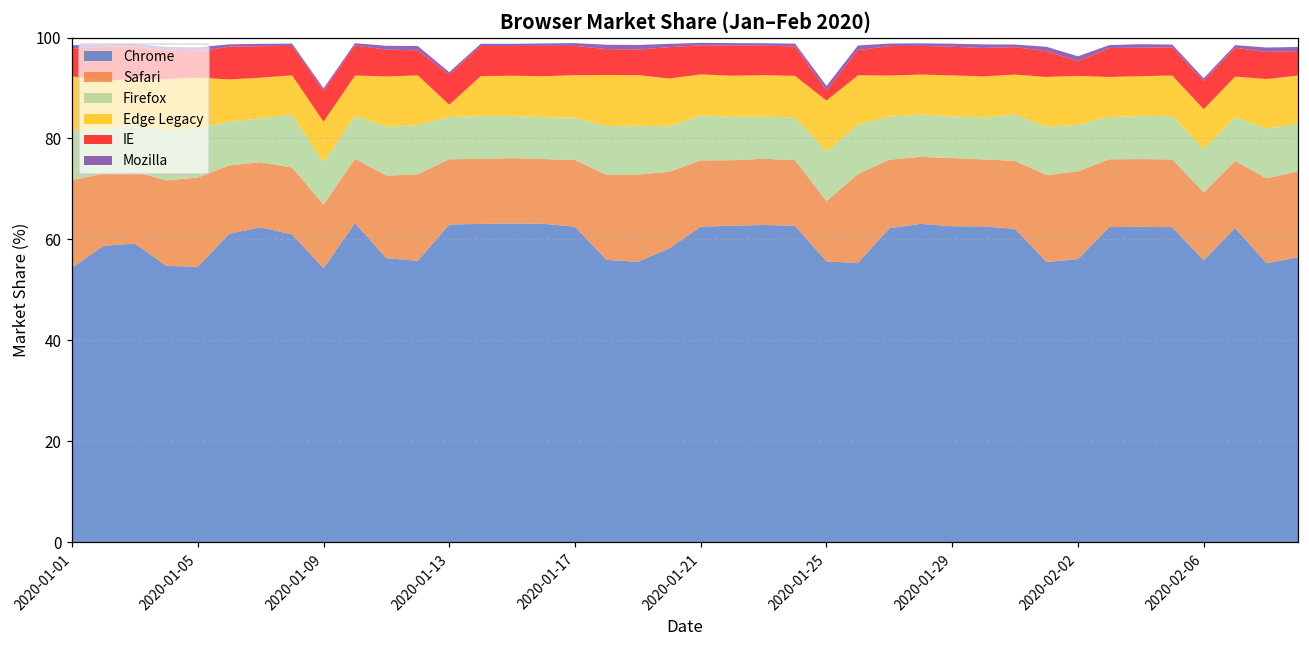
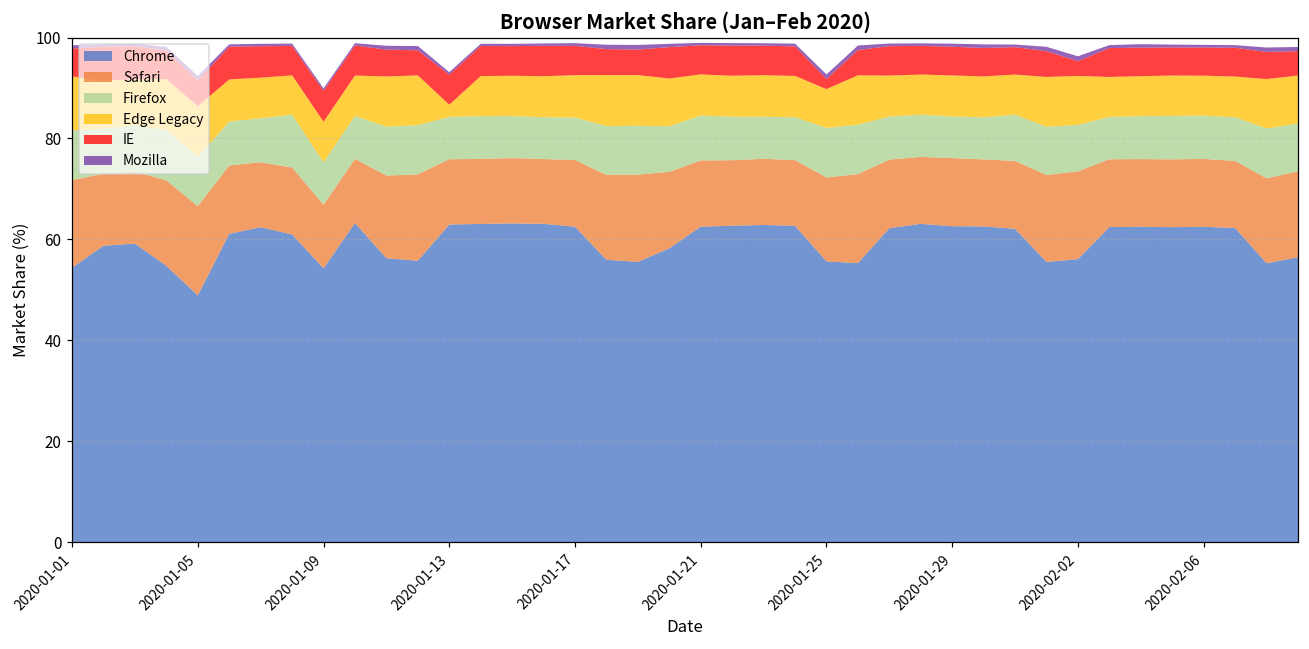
  {
    "Chrome": {
      "2020-01-01": 54,
-     "2020-01-05": 55,
+     "2020-01-05": 49,
      "2020-01-09": 54,
      "2020-01-13": 63,
      "2020-01-17": 63,
      "2020-01-21": 63,
      "2020-01-25": 56,
      "2020-01-29": 63,
      "2020-02-02": 56,
-     "2020-02-06": 56
+     "2020-02-06": 62
    },
    "Safari": {
      "2020-01-01": 17,
      "2020-01-05": 18,
      "2020-01-09": 13,
      "2020-01-13": 13,
      "2020-01-17": 13,
      "2020-01-21": 13,
-     "2020-01-25": 12,
+     "2020-01-25": 17,
      "2020-01-29": 14,
      "2020-02-02": 17,
      "2020-02-06": 13
    },
    "Firefox": {
      "2020-01-01": 10,
      "2020-01-09": 8,
      "2020-01-13": 8,
      "2020-01-17": 8,
      "2020-01-21": 9,
      "2020-01-25": 10,
      "2020-01-29": 8,
      "2020-02-02": 9,
      "2020-02-06": 9
    },
    "Edge Legacy": {
      "2020-01-01": 11,
      "2020-01-09": 8,
      "2020-01-13": 2,
      "2020-01-17": 8,
      "2020-01-21": 8,
-     "2020-01-25": 10,
+     "2020-01-25": 8,
      "2020-01-29": 8,
      "2020-02-02": 10,
      "2020-02-06": 8
    },
    "IE": {
      "2020-01-01": 6,
      "2020-01-25": 2,
      "2020-01-29": 6,
      "2020-02-02": 3
    },
    "Mozilla": {
      "2020-01-01": 1,
      "2020-01-25": 1,
      "2020-01-29": 1,
      "2020-02-02": 1
    }
  }
